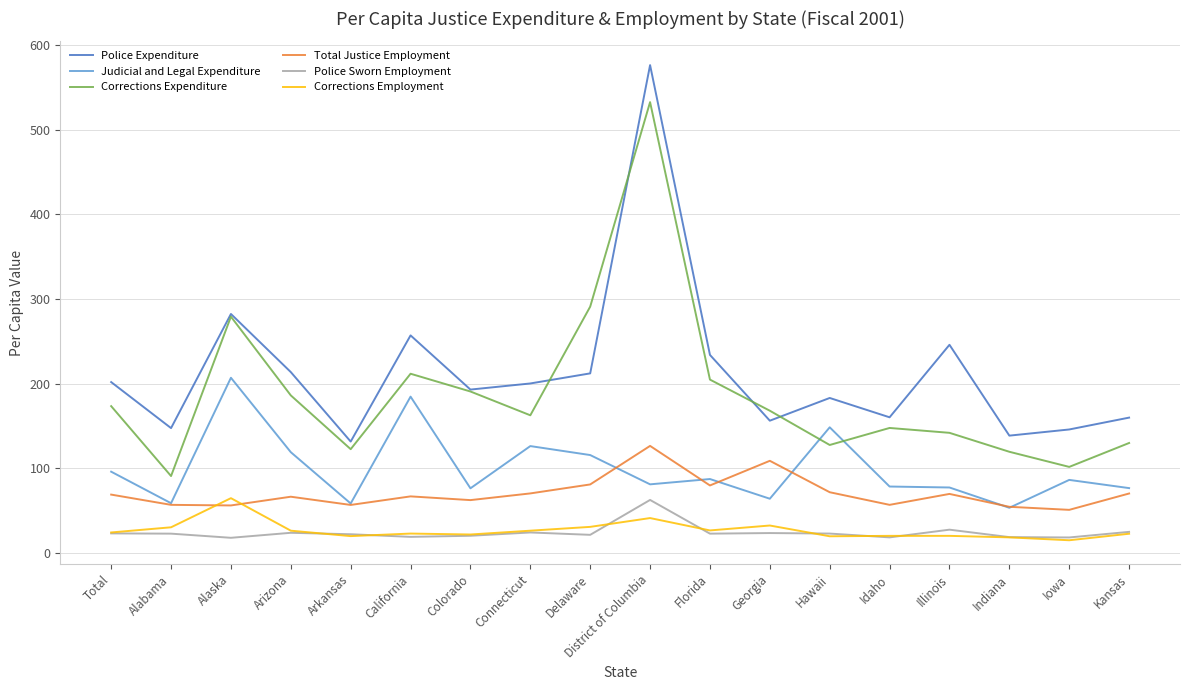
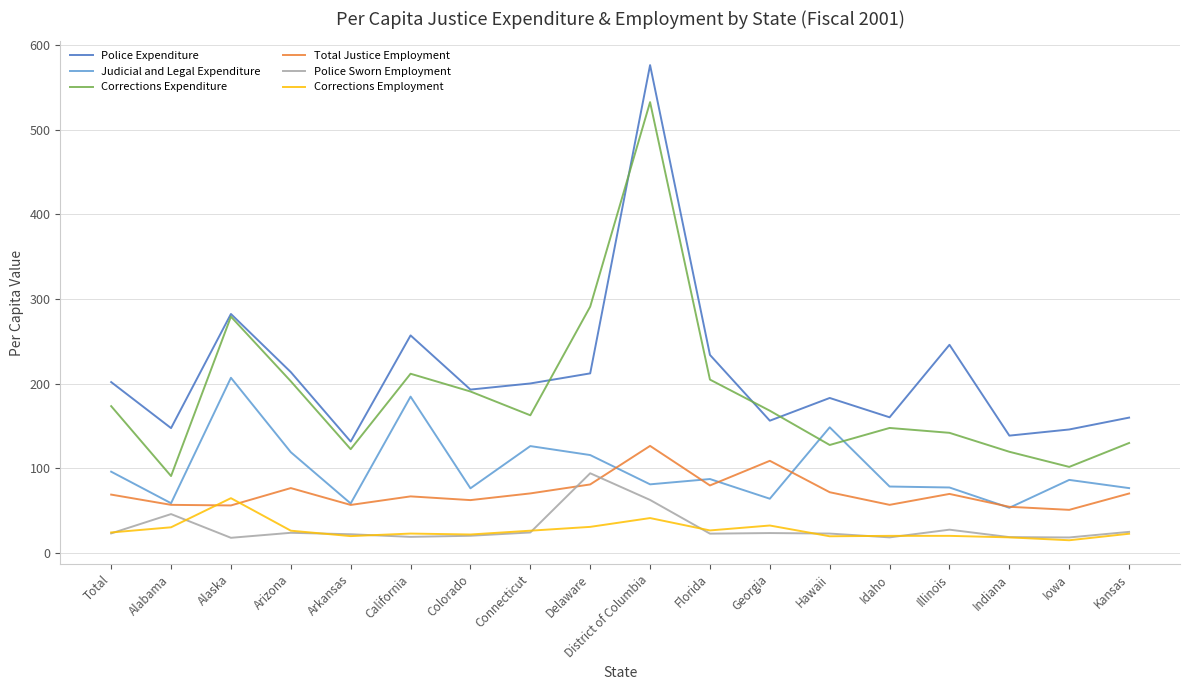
  {
    "Corrections Expenditure": {
      "Total": 170,
      "Alabama": 90,
      "Alaska": 280,
-     "Arizona": 190,
+     "Arizona": 200,
      "Arkansas": 120,
      "California": 210,
      "Connecticut": 160,
      "Delaware": 290,
      "District of Columbia": 530,
      "Florida": 200,
      "Georgia": 170,
      "Hawaii": 130,
      "Idaho": 150,
      "Illinois": 140,
      "Indiana": 120,
      "Iowa": 100,
      "Kansas": 130
    },
    "Total Justice Employment": {
      "Total": 70,
      "Alaska": 60,
-     "Arizona": 70,
+     "Arizona": 80,
      "California": 70,
      "Colorado": 60,
      "Connecticut": 70,
      "Delaware": 80,
      "District of Columbia": 130,
      "Florida": 80,
      "Georgia": 110,
      "Hawaii": 70,
      "Idaho": 60,
      "Illinois": 70,
      "Iowa": 50,
      "Kansas": 70
    },
    "Police Sworn Employment": {
-     "Alabama": 20,
+     "Alabama": 50,
      "Alaska": 20,
      "California": 20,
-     "Delaware": 20,
+     "Delaware": 90,
      "District of Columbia": 60,
      "Florida": 20,
      "Georgia": 20,
      "Hawaii": 20,
      "Illinois": 30,
      "Iowa": 20
    },
    "Corrections Employment": {
      "Alabama": 30,
      "Alaska": 60,
      "California": 20,
      "Delaware": 30,
      "District of Columbia": 40,
      "Florida": 30,
      "Georgia": 30,
      "Hawaii": 20,
      "Illinois": 20,
      "Iowa": 20
    }
  }
